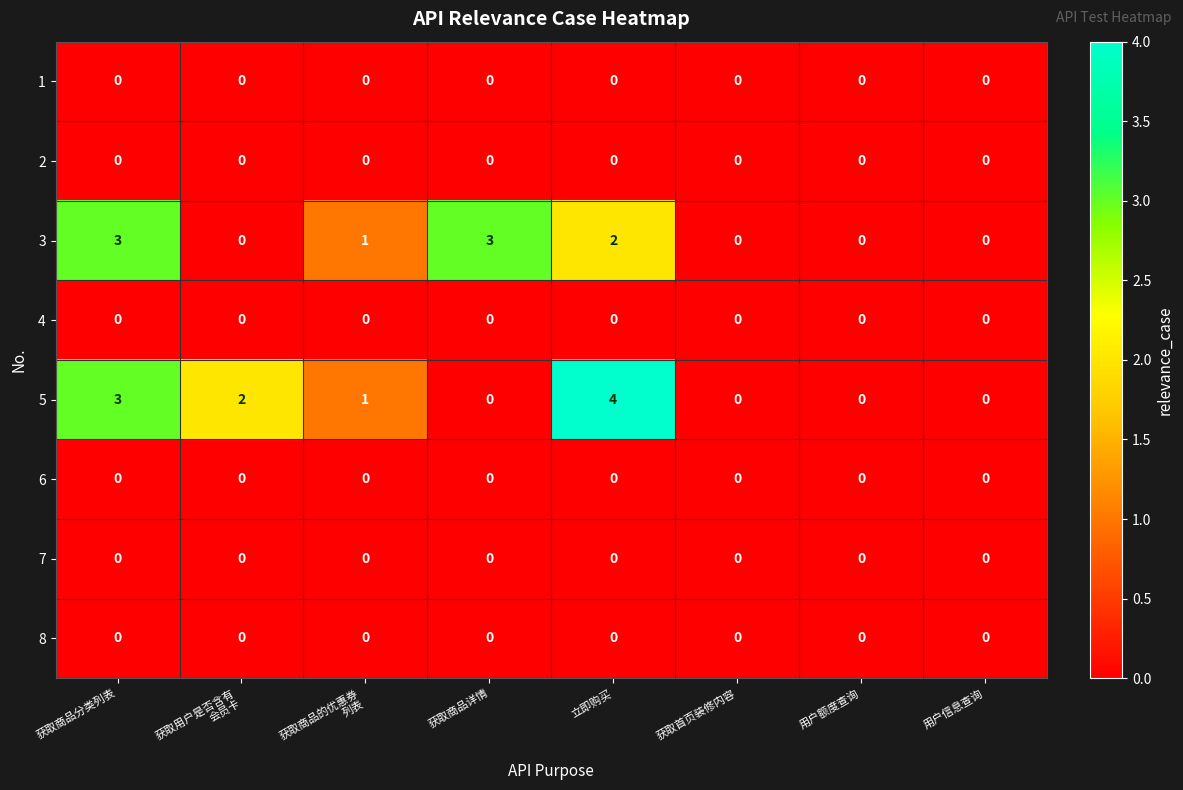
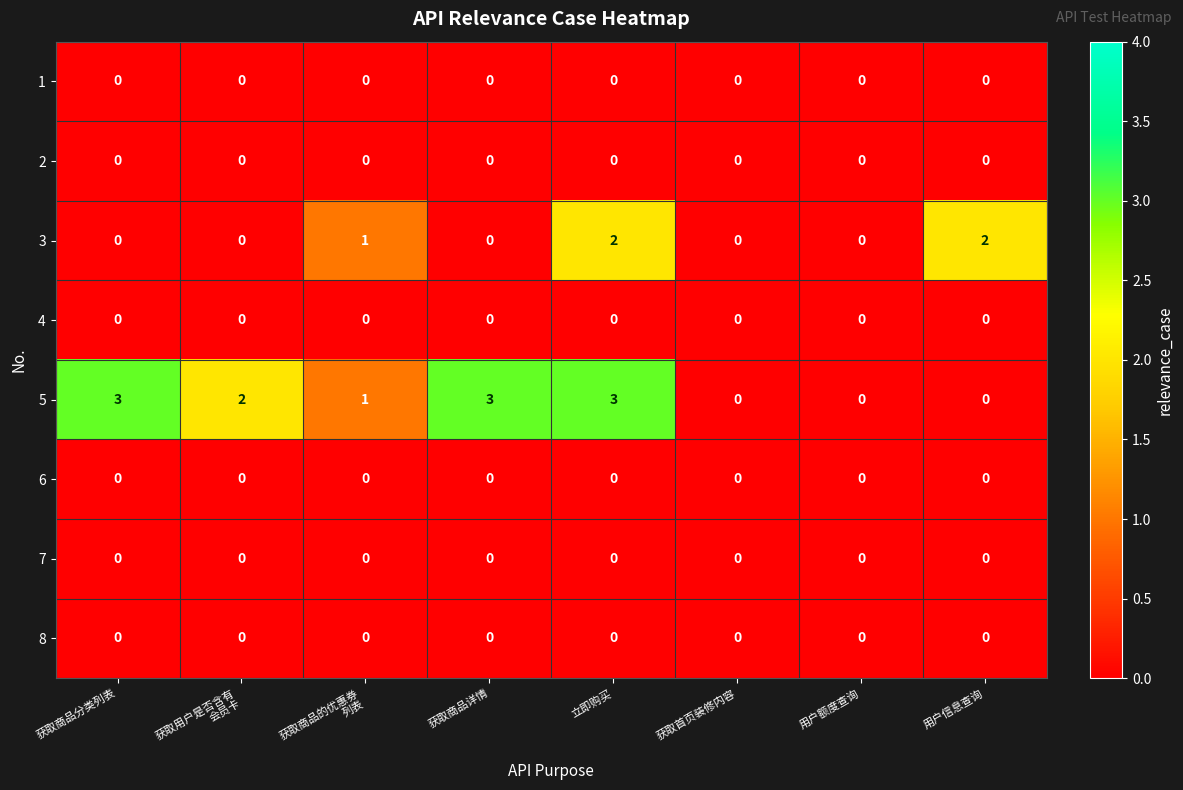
  {
    "1": {
      "获取商品分类列表": 0,
      "获取用户是否含有 会员卡": 0,
      "获取商品的优惠券 列表": 0,
      "获取商品详情": 0,
      "立即购买": 0,
      "获取首页装修内容": 0,
      "用户额度查询": 0,
      "用户信息查询": 0
    },
    "2": {
      "获取商品分类列表": 0,
      "获取用户是否含有 会员卡": 0,
      "获取商品的优惠券 列表": 0,
      "获取商品详情": 0,
      "立即购买": 0,
      "获取首页装修内容": 0,
      "用户额度查询": 0,
      "用户信息查询": 0
    },
    "3": {
-     "获取商品分类列表": 3,
+     "获取商品分类列表": 0,
      "获取用户是否含有 会员卡": 0,
      "获取商品的优惠券 列表": 1,
-     "获取商品详情": 3,
+     "获取商品详情": 0,
      "立即购买": 2,
      "获取首页装修内容": 0,
      "用户额度查询": 0,
-     "用户信息查询": 0
+     "用户信息查询": 2
    },
    "4": {
      "获取商品分类列表": 0,
      "获取用户是否含有 会员卡": 0,
      "获取商品的优惠券 列表": 0,
      "获取商品详情": 0,
      "立即购买": 0,
      "获取首页装修内容": 0,
      "用户额度查询": 0,
      "用户信息查询": 0
    },
    "5": {
      "获取商品分类列表": 3,
      "获取用户是否含有 会员卡": 2,
      "获取商品的优惠券 列表": 1,
-     "获取商品详情": 0,
-     "立即购买": 4,
+     "获取商品详情": 3,
+     "立即购买": 3,
      "获取首页装修内容": 0,
      "用户额度查询": 0,
      "用户信息查询": 0
    },
    "6": {
      "获取商品分类列表": 0,
      "获取用户是否含有 会员卡": 0,
      "获取商品的优惠券 列表": 0,
      "获取商品详情": 0,
      "立即购买": 0,
      "获取首页装修内容": 0,
      "用户额度查询": 0,
      "用户信息查询": 0
    },
    "7": {
      "获取商品分类列表": 0,
      "获取用户是否含有 会员卡": 0,
      "获取商品的优惠券 列表": 0,
      "获取商品详情": 0,
      "立即购买": 0,
      "获取首页装修内容": 0,
      "用户额度查询": 0,
      "用户信息查询": 0
    },
    "8": {
      "获取商品分类列表": 0,
      "获取用户是否含有 会员卡": 0,
      "获取商品的优惠券 列表": 0,
      "获取商品详情": 0,
      "立即购买": 0,
      "获取首页装修内容": 0,
      "用户额度查询": 0,
      "用户信息查询": 0
    }
  }
